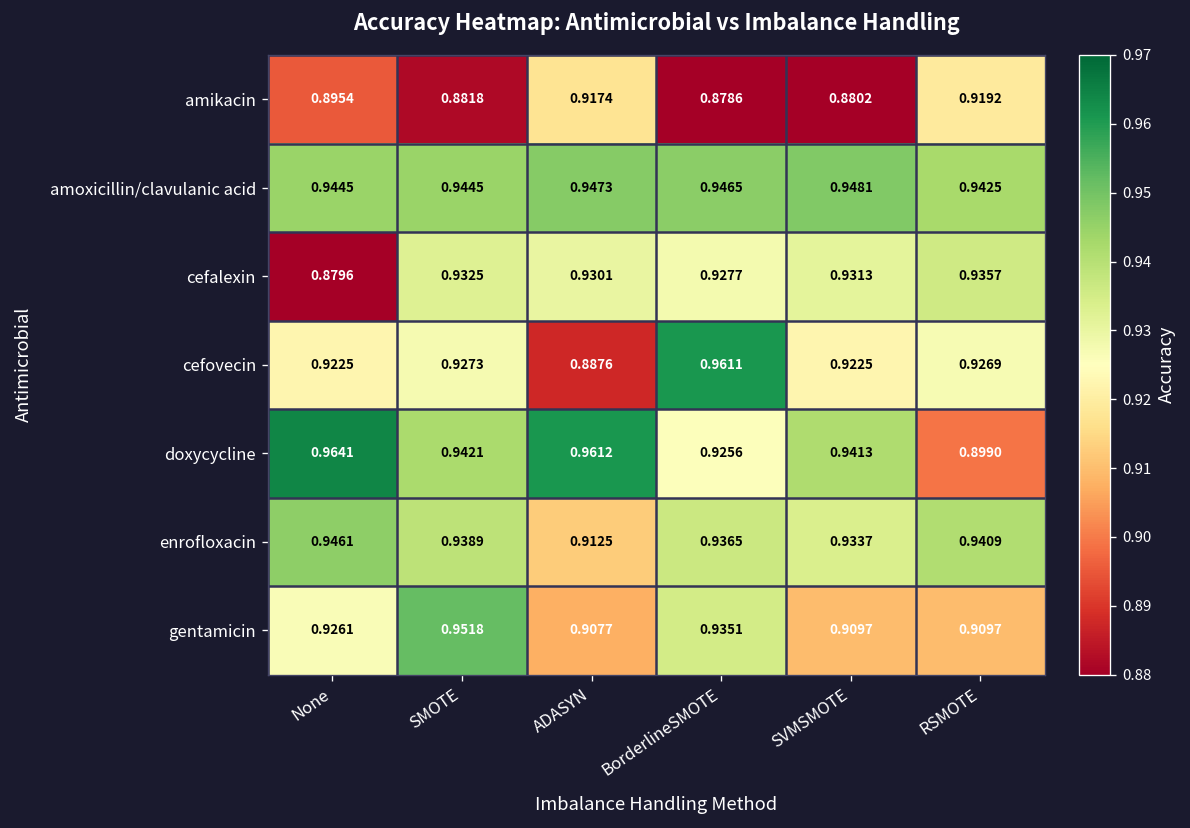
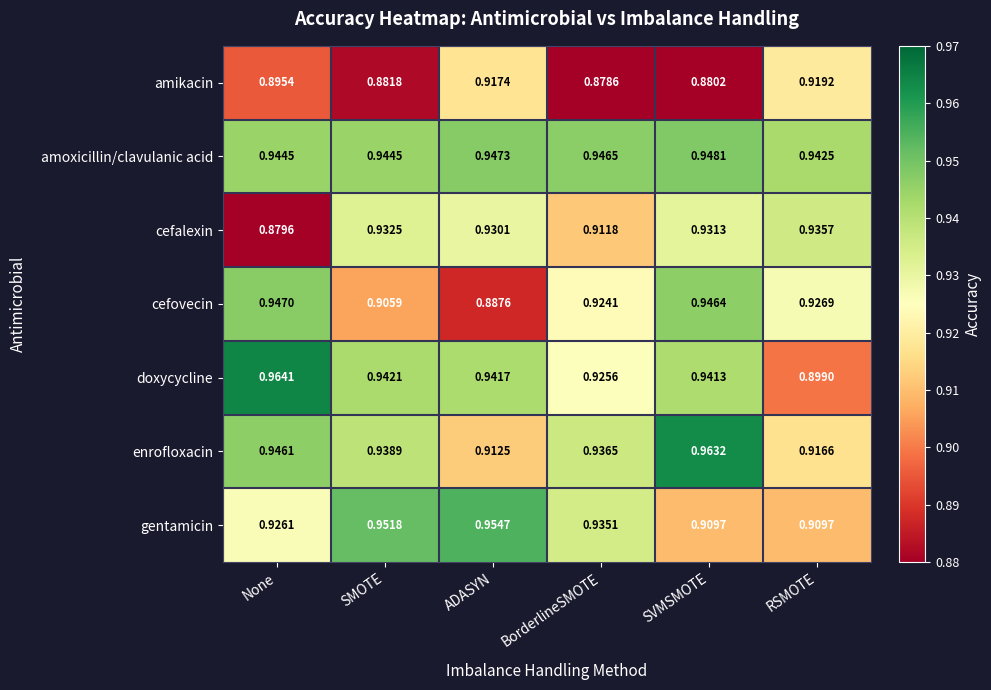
  {
    "amikacin": {
      "None": 0.8954,
      "SMOTE": 0.8818,
      "ADASYN": 0.9174,
      "BorderlineSMOTE": 0.8786,
      "SVMSMOTE": 0.8802,
      "RSMOTE": 0.9192
    },
    "amoxicillin/clavulanic acid": {
      "None": 0.9445,
      "SMOTE": 0.9445,
      "ADASYN": 0.9473,
      "BorderlineSMOTE": 0.9465,
      "SVMSMOTE": 0.9481,
      "RSMOTE": 0.9425
    },
    "cefalexin": {
      "None": 0.8796,
      "SMOTE": 0.9325,
      "ADASYN": 0.9301,
-     "BorderlineSMOTE": 0.9277,
+     "BorderlineSMOTE": 0.9118,
      "SVMSMOTE": 0.9313,
      "RSMOTE": 0.9357
    },
    "cefovecin": {
-     "None": 0.9225,
-     "SMOTE": 0.9273,
+     "None": 0.9470,
+     "SMOTE": 0.9059,
      "ADASYN": 0.8876,
-     "BorderlineSMOTE": 0.9611,
-     "SVMSMOTE": 0.9225,
+     "BorderlineSMOTE": 0.9241,
+     "SVMSMOTE": 0.9464,
      "RSMOTE": 0.9269
    },
    "doxycycline": {
      "None": 0.9641,
      "SMOTE": 0.9421,
-     "ADASYN": 0.9612,
+     "ADASYN": 0.9417,
      "BorderlineSMOTE": 0.9256,
      "SVMSMOTE": 0.9413,
      "RSMOTE": 0.8990
    },
    "enrofloxacin": {
      "None": 0.9461,
      "SMOTE": 0.9389,
      "ADASYN": 0.9125,
      "BorderlineSMOTE": 0.9365,
-     "SVMSMOTE": 0.9337,
-     "RSMOTE": 0.9409
+     "SVMSMOTE": 0.9632,
+     "RSMOTE": 0.9166
    },
    "gentamicin": {
      "None": 0.9261,
      "SMOTE": 0.9518,
-     "ADASYN": 0.9077,
+     "ADASYN": 0.9547,
      "BorderlineSMOTE": 0.9351,
      "SVMSMOTE": 0.9097,
      "RSMOTE": 0.9097
    }
  }
